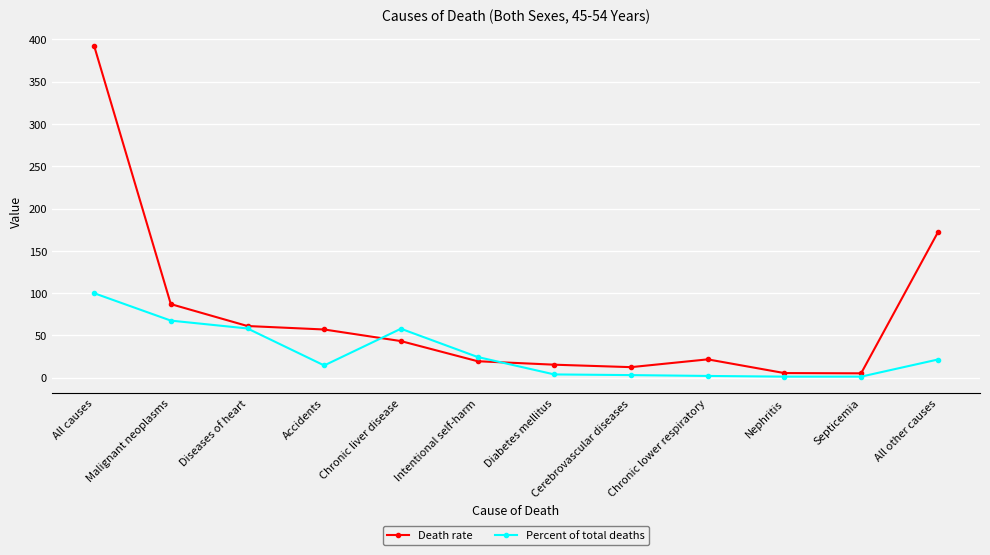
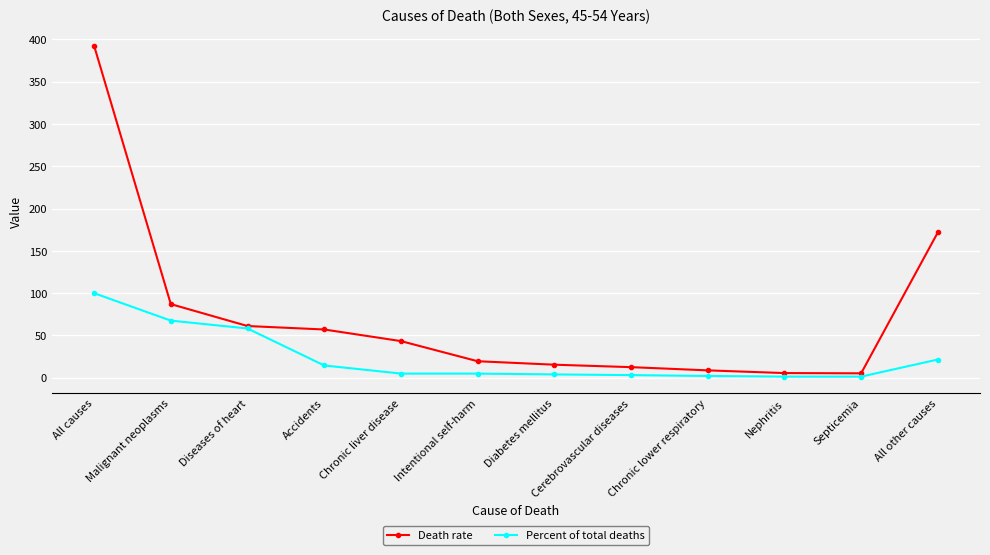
  {
    "Death rate": {
      "All causes": 390,
      "Malignant neoplasms": 90,
      "Accidents": 60,
      "Chronic liver disease": 40,
      "Intentional self-harm": 20,
      "Diabetes mellitus": 20,
      "Cerebrovascular diseases": 10,
-     "Chronic lower respiratory": 20,
+     "Chronic lower respiratory": 10,
      "Nephritis": 10,
      "Septicemia": 10,
      "All other causes": 170
    },
    "Percent of total deaths": {
      "All causes": 100,
      "Malignant neoplasms": 70,
      "Accidents": 10,
-     "Chronic liver disease": 60,
-     "Intentional self-harm": 20,
+     "Chronic liver disease": 10,
+     "Intentional self-harm": 10,
      "Diabetes mellitus": 0,
      "Cerebrovascular diseases": 0,
      "Chronic lower respiratory": 0,
      "Nephritis": 0,
      "Septicemia": 0,
      "All other causes": 20
    }
  }
